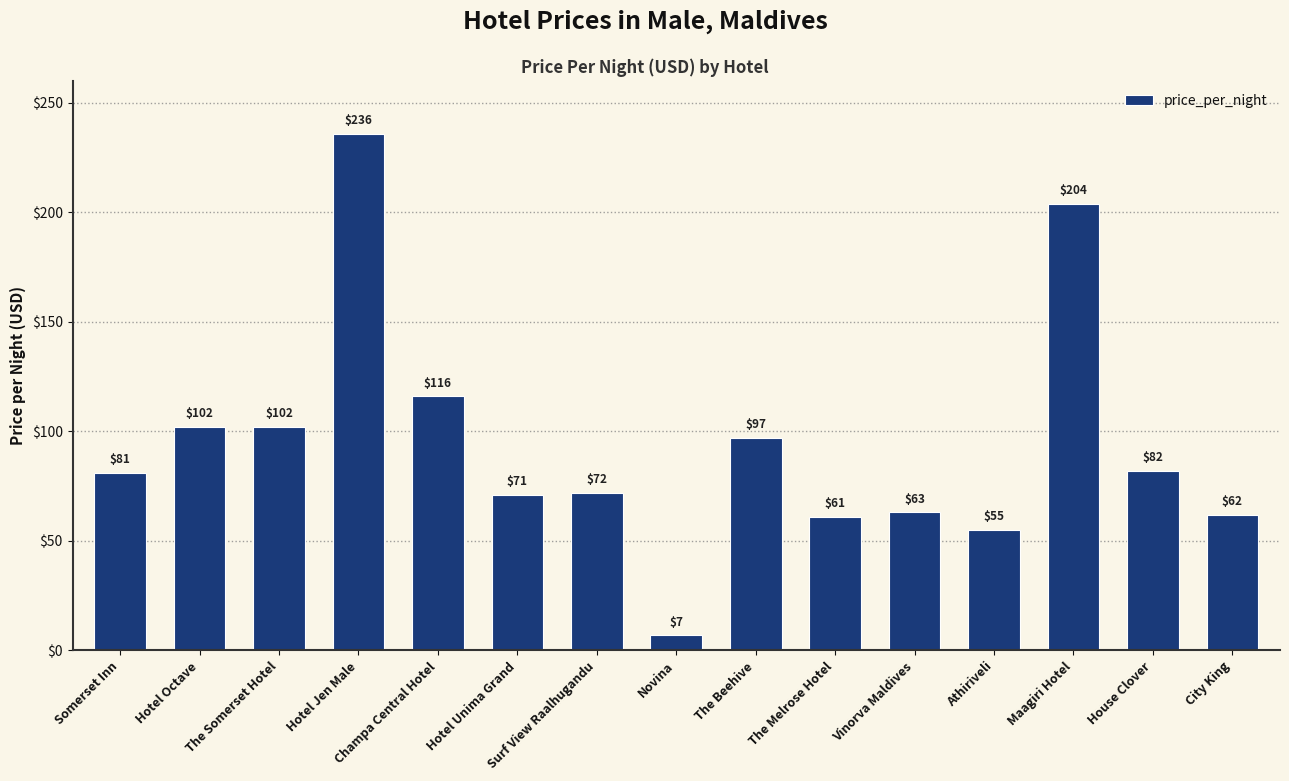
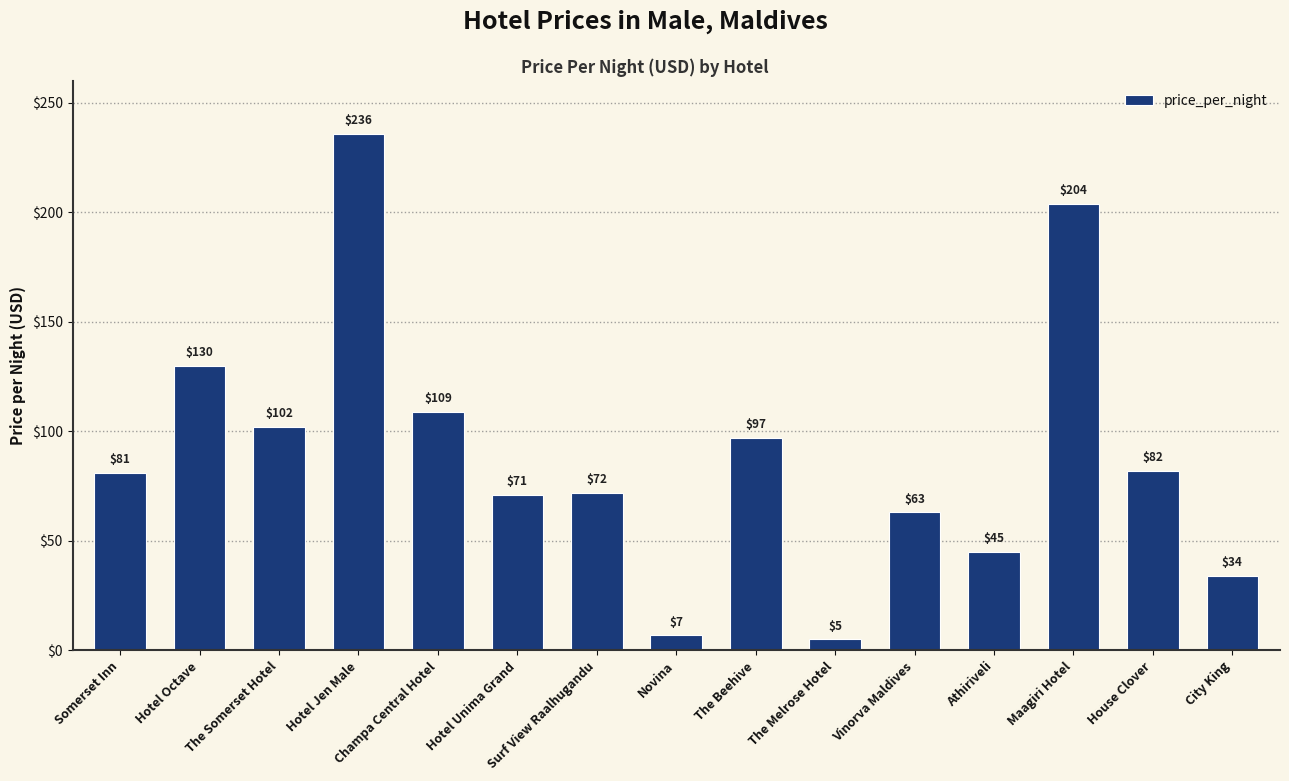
  {
    "Somerset Inn": "$81",
-   "Hotel Octave": "$102",
+   "Hotel Octave": "$130",
    "The Somerset Hotel": "$102",
    "Hotel Jen Male": "$236",
-   "Champa Central Hotel": "$116",
+   "Champa Central Hotel": "$109",
    "Hotel Unima Grand": "$71",
    "Surf View Raalhugandu": "$72",
    "Novina": "$7",
    "The Beehive": "$97",
-   "The Melrose Hotel": "$61",
+   "The Melrose Hotel": "$5",
    "Vinorva Maldives": "$63",
-   "Athiriveli": "$55",
+   "Athiriveli": "$45",
    "Maagiri Hotel": "$204",
    "House Clover": "$82",
-   "City King": "$62"
+   "City King": "$34"
  }
